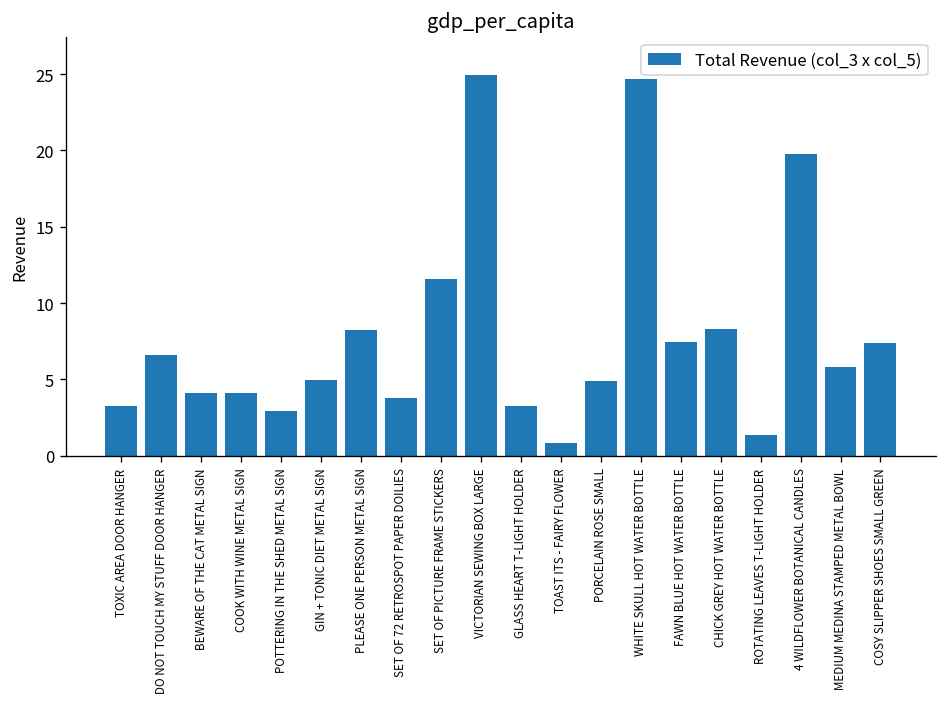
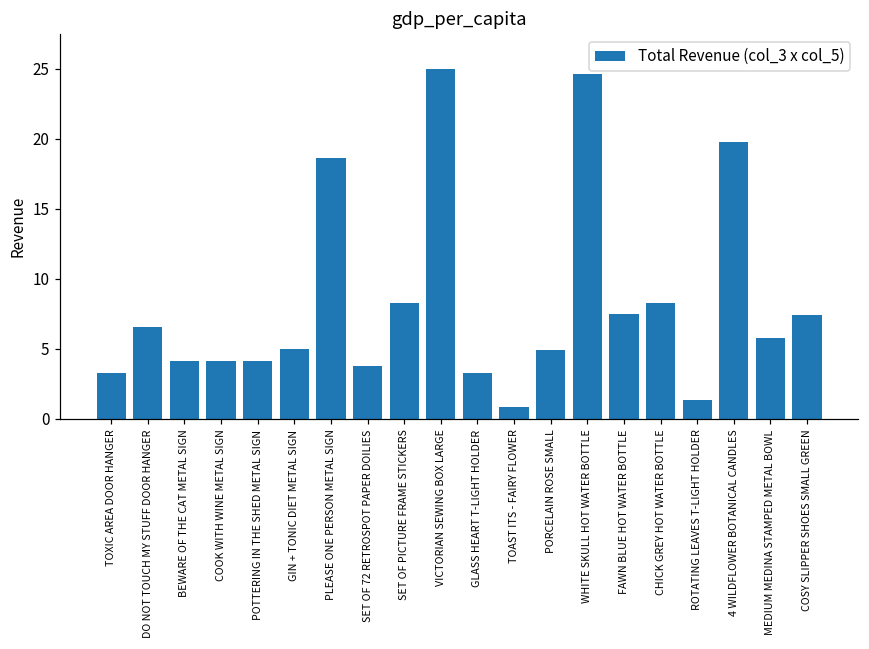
  {
    "TOXIC AREA DOOR HANGER": 3.3,
    "DO NOT TOUCH MY STUFF DOOR HANGER": 6.6,
    "BEWARE OF THE CAT METAL SIGN": 4.1,
    "COOK WITH WINE METAL SIGN": 4.1,
-   "POTTERING IN THE SHED METAL SIGN": 2.9,
+   "POTTERING IN THE SHED METAL SIGN": 4.1,
    "GIN + TONIC DIET METAL SIGN": 5.0,
-   "PLEASE ONE PERSON METAL SIGN": 8.3,
+   "PLEASE ONE PERSON METAL SIGN": 18.6,
    "SET OF 72 RETROSPOT PAPER DOILIES": 3.8,
-   "SET OF PICTURE FRAME STICKERS": 11.6,
+   "SET OF PICTURE FRAME STICKERS": 8.2,
    "VICTORIAN SEWING BOX LARGE": 25.0,
    "GLASS HEART T-LIGHT HOLDER": 3.3,
    "TOAST ITS - FAIRY FLOWER": 0.8,
    "PORCELAIN ROSE SMALL": 4.9,
    "WHITE SKULL HOT WATER BOTTLE": 24.7,
    "FAWN BLUE HOT WATER BOTTLE": 7.5,
    "CHICK GREY HOT WATER BOTTLE": 8.3,
    "ROTATING LEAVES T-LIGHT HOLDER": 1.4,
    "4 WILDFLOWER BOTANICAL CANDLES": 19.7,
    "MEDIUM MEDINA STAMPED METAL BOWL": 5.8,
    "COSY SLIPPER SHOES SMALL GREEN": 7.4
  }
